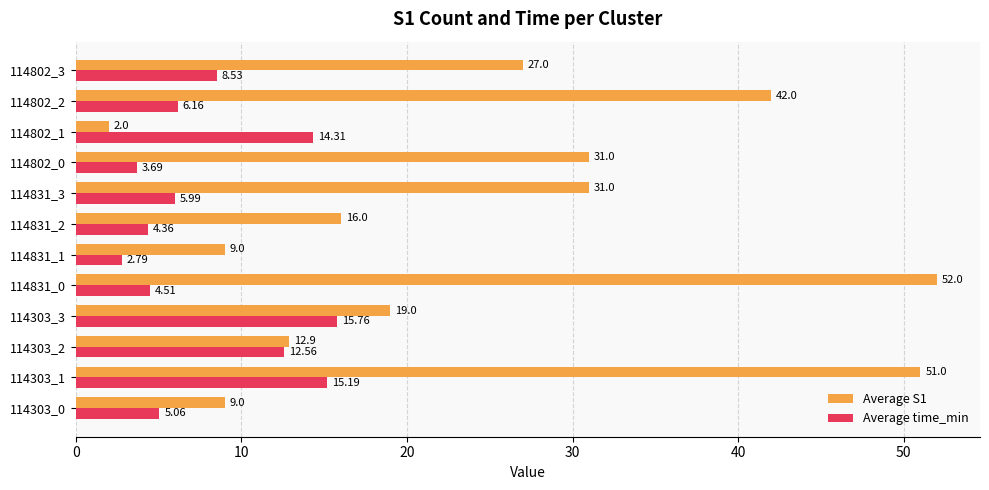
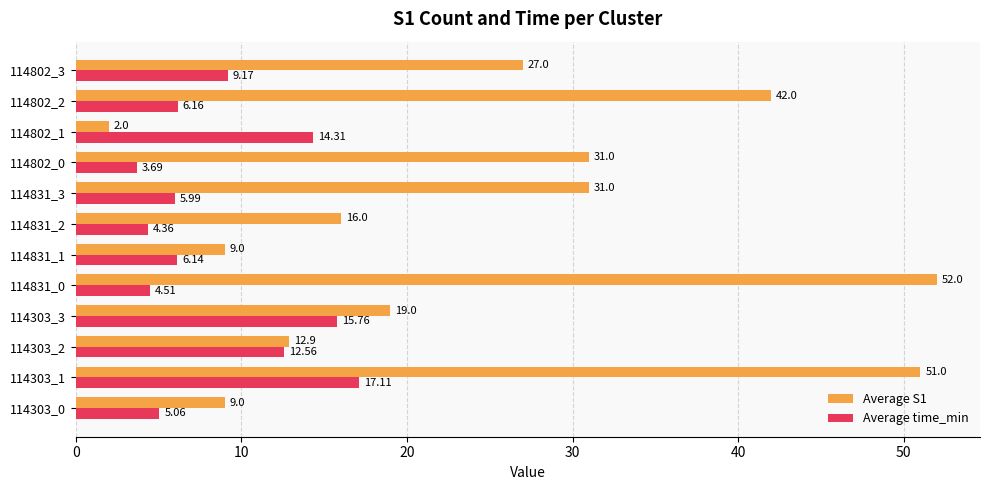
  {
    "Average S1": {
      "114802_3": 27.0,
      "114802_2": 42.0,
      "114802_1": 2.0,
      "114802_0": 31.0,
      "114831_3": 31.0,
      "114831_2": 16.0,
      "114831_1": 9.0,
      "114831_0": 52.0,
      "114303_3": 19.0,
      "114303_2": 12.9,
      "114303_1": 51.0,
      "114303_0": 9.0
    },
    "Average time_min": {
-     "114802_3": 8.53,
+     "114802_3": 9.17,
      "114802_2": 6.16,
      "114802_1": 14.31,
      "114802_0": 3.69,
      "114831_3": 5.99,
      "114831_2": 4.36,
-     "114831_1": 2.79,
+     "114831_1": 6.14,
      "114831_0": 4.51,
      "114303_3": 15.76,
      "114303_2": 12.56,
-     "114303_1": 15.19,
+     "114303_1": 17.11,
      "114303_0": 5.06
    }
  }
